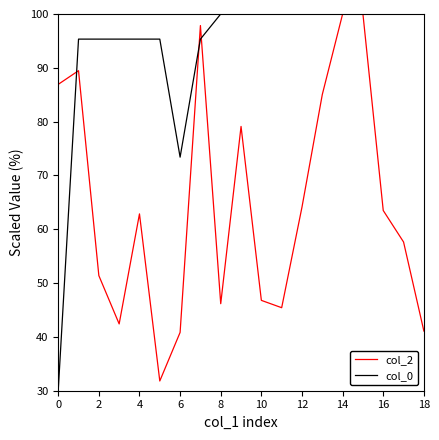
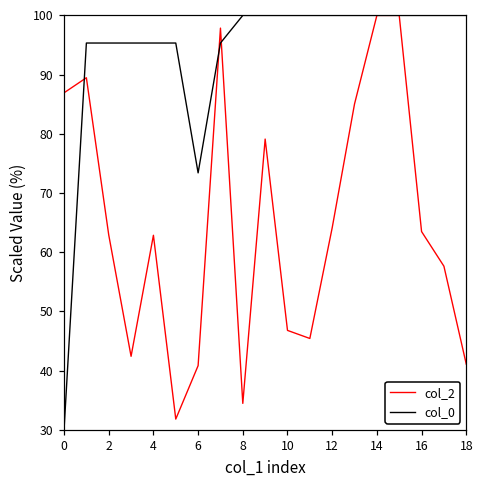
  {
    "col_2": {
      "0": 87,
-     "2": 51,
+     "2": 63,
      "4": 63,
      "6": 41,
-     "8": 46,
+     "8": 34,
      "10": 47,
      "12": 64,
      "16": 63,
      "18": 41
    },
    "col_0": {
      "0": 30,
      "2": 95,
      "4": 95,
      "6": 73,
      "8": 100,
      "10": 100,
      "12": 100,
      "16": 100,
      "18": 100
    }
  }
